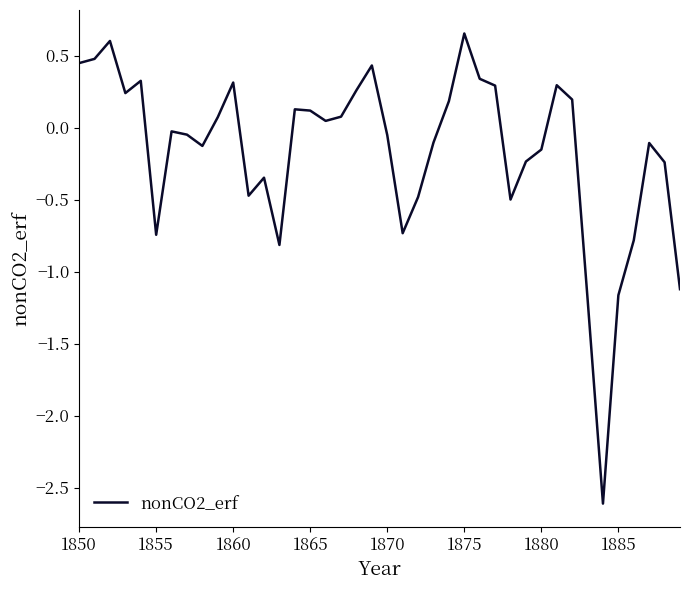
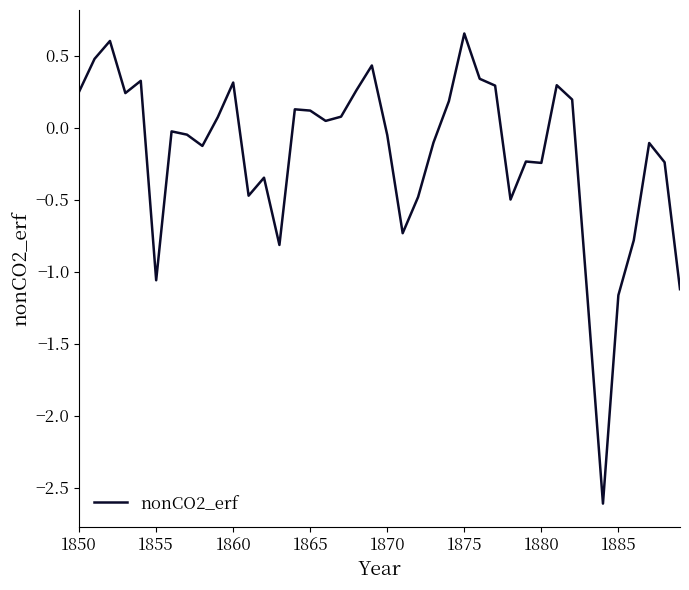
  {
-   "1850": 0.45,
-   "1855": -0.74,
+   "1850": 0.25,
+   "1855": -1.06,
    "1860": 0.31,
    "1865": 0.12,
    "1870": -0.05,
    "1875": 0.65,
-   "1880": -0.15,
+   "1880": -0.25,
    "1885": -1.16
  }
